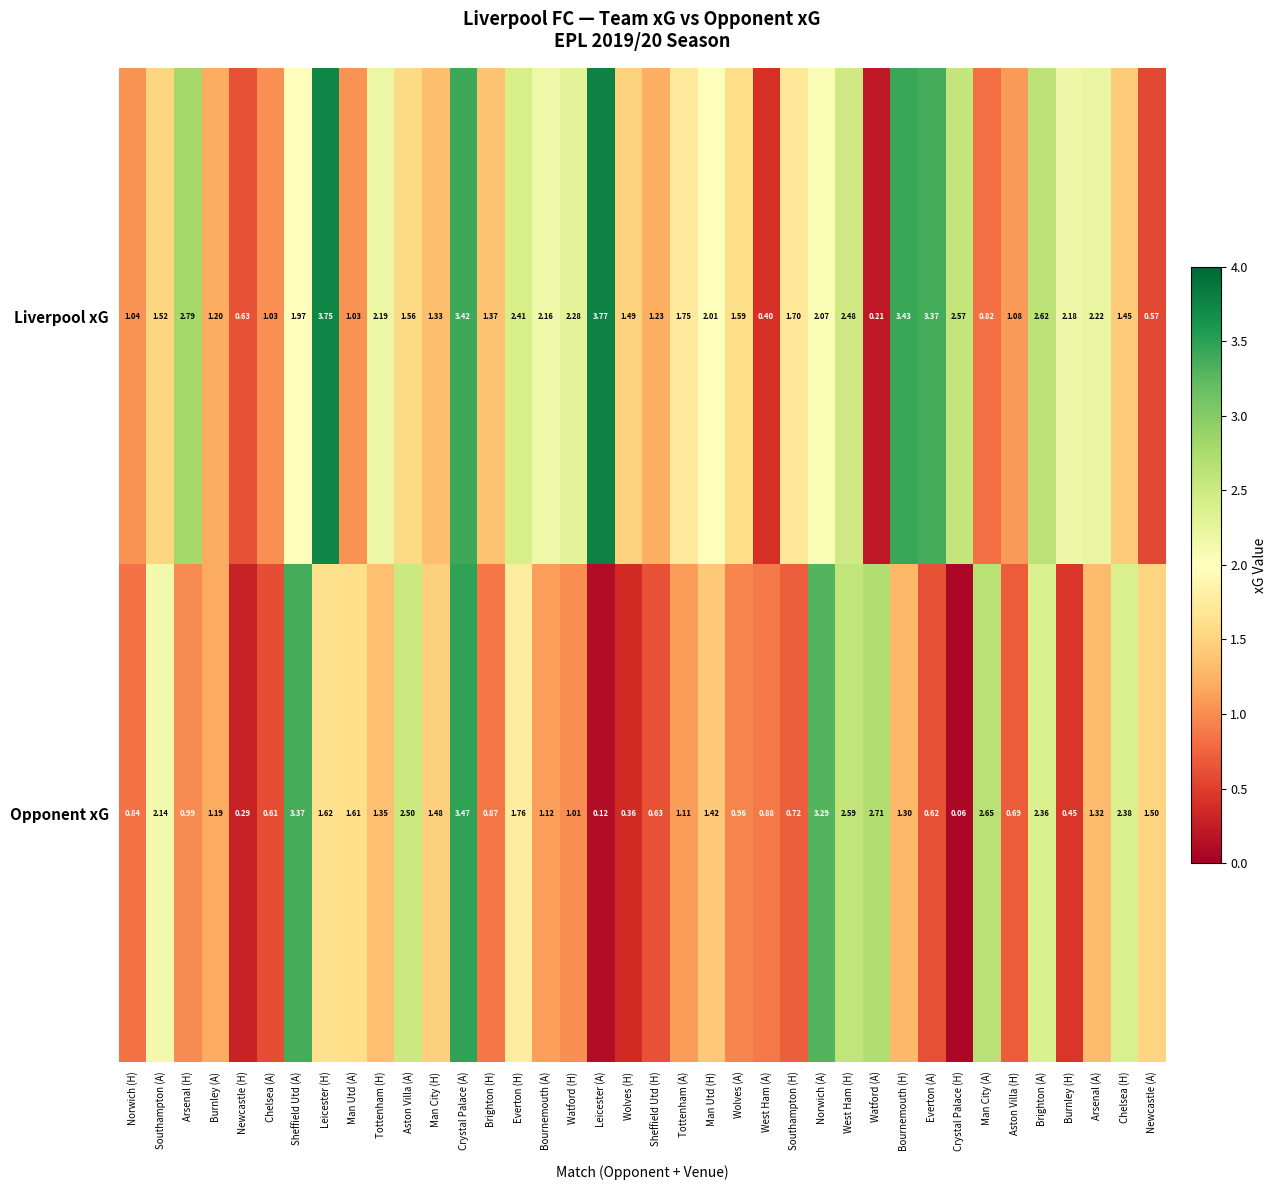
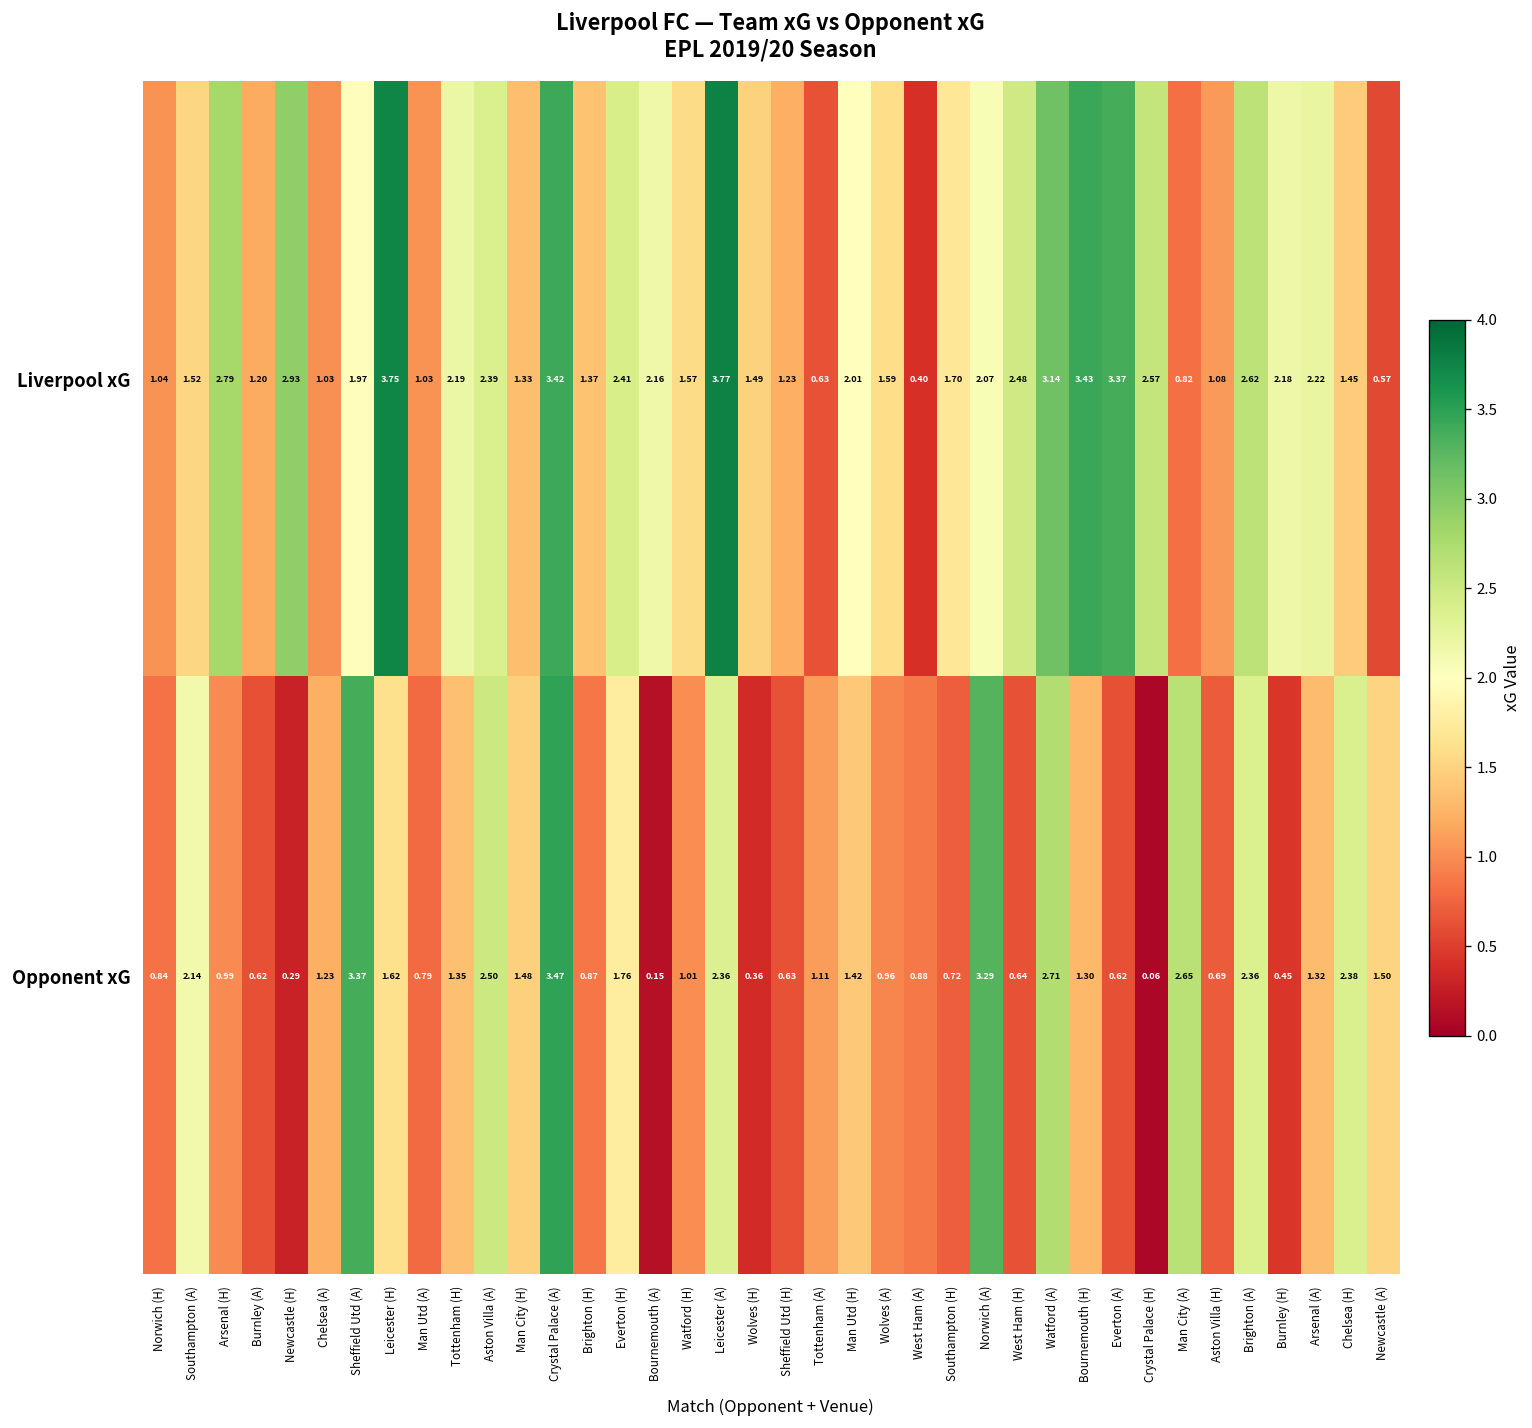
  {
    "Liverpool xG": {
      "Norwich (H)": 1.04,
      "Southampton (A)": 1.52,
      "Arsenal (H)": 2.79,
      "Burnley (A)": 1.20,
-     "Newcastle (H)": 0.63,
+     "Newcastle (H)": 2.93,
      "Chelsea (A)": 1.03,
      "Sheffield Utd (A)": 1.97,
      "Leicester (H)": 3.75,
      "Man Utd (A)": 1.03,
      "Tottenham (H)": 2.19,
-     "Aston Villa (A)": 1.56,
+     "Aston Villa (A)": 2.39,
      "Man City (H)": 1.33,
      "Crystal Palace (A)": 3.42,
      "Brighton (H)": 1.37,
      "Everton (H)": 2.41,
      "Bournemouth (A)": 2.16,
-     "Watford (H)": 2.28,
+     "Watford (H)": 1.57,
      "Leicester (A)": 3.77,
      "Wolves (H)": 1.49,
      "Sheffield Utd (H)": 1.23,
-     "Tottenham (A)": 1.75,
+     "Tottenham (A)": 0.63,
      "Man Utd (H)": 2.01,
      "Wolves (A)": 1.59,
      "West Ham (A)": 0.40,
      "Southampton (H)": 1.70,
      "Norwich (A)": 2.07,
      "West Ham (H)": 2.48,
-     "Watford (A)": 0.21,
+     "Watford (A)": 3.14,
      "Bournemouth (H)": 3.43,
      "Everton (A)": 3.37,
      "Crystal Palace (H)": 2.57,
      "Man City (A)": 0.82,
      "Aston Villa (H)": 1.08,
      "Brighton (A)": 2.62,
      "Burnley (H)": 2.18,
      "Arsenal (A)": 2.22,
      "Chelsea (H)": 1.45,
      "Newcastle (A)": 0.57
    },
    "Opponent xG": {
      "Norwich (H)": 0.84,
      "Southampton (A)": 2.14,
      "Arsenal (H)": 0.99,
-     "Burnley (A)": 1.19,
+     "Burnley (A)": 0.62,
      "Newcastle (H)": 0.29,
-     "Chelsea (A)": 0.61,
+     "Chelsea (A)": 1.23,
      "Sheffield Utd (A)": 3.37,
      "Leicester (H)": 1.62,
-     "Man Utd (A)": 1.61,
+     "Man Utd (A)": 0.79,
      "Tottenham (H)": 1.35,
      "Aston Villa (A)": 2.50,
      "Man City (H)": 1.48,
      "Crystal Palace (A)": 3.47,
      "Brighton (H)": 0.87,
      "Everton (H)": 1.76,
-     "Bournemouth (A)": 1.12,
+     "Bournemouth (A)": 0.15,
      "Watford (H)": 1.01,
-     "Leicester (A)": 0.12,
+     "Leicester (A)": 2.36,
      "Wolves (H)": 0.36,
      "Sheffield Utd (H)": 0.63,
      "Tottenham (A)": 1.11,
      "Man Utd (H)": 1.42,
      "Wolves (A)": 0.96,
      "West Ham (A)": 0.88,
      "Southampton (H)": 0.72,
      "Norwich (A)": 3.29,
-     "West Ham (H)": 2.59,
+     "West Ham (H)": 0.64,
      "Watford (A)": 2.71,
      "Bournemouth (H)": 1.30,
      "Everton (A)": 0.62,
      "Crystal Palace (H)": 0.06,
      "Man City (A)": 2.65,
      "Aston Villa (H)": 0.69,
      "Brighton (A)": 2.36,
      "Burnley (H)": 0.45,
      "Arsenal (A)": 1.32,
      "Chelsea (H)": 2.38,
      "Newcastle (A)": 1.50
    }
  }
